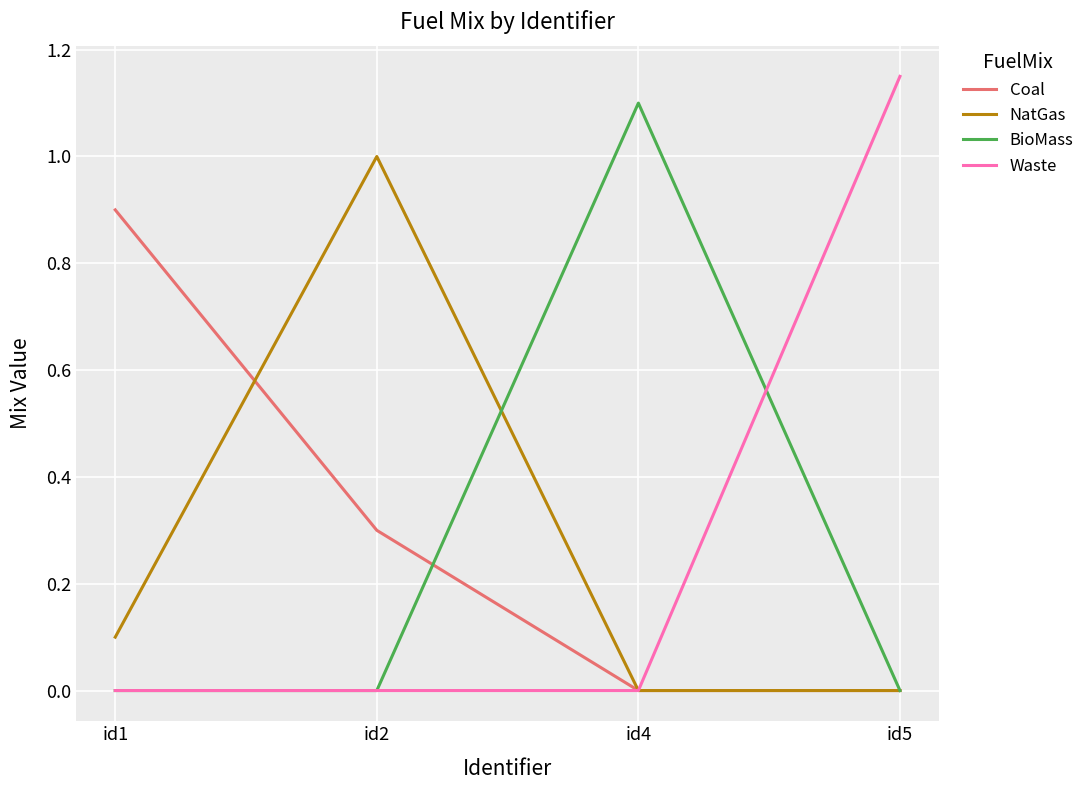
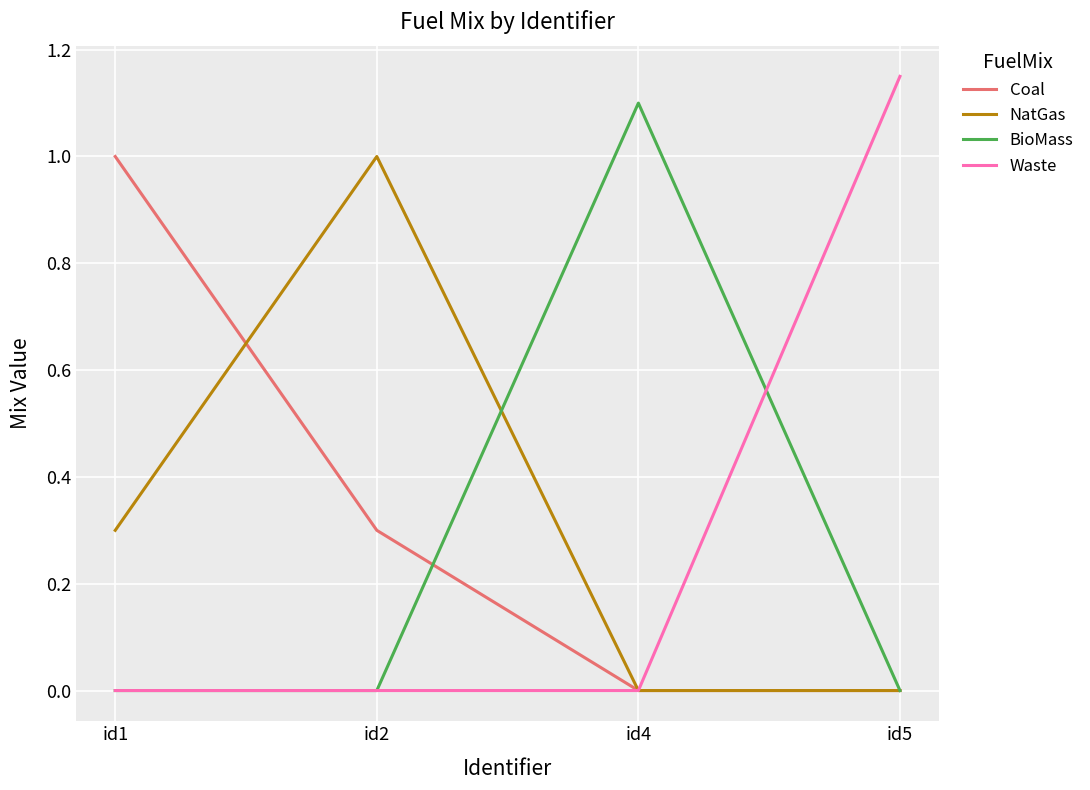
  {
    "Coal": {
-     "id1": 0.9,
+     "id1": 1.0,
      "id2": 0.3
    },
    "NatGas": {
-     "id1": 0.1,
+     "id1": 0.3,
      "id2": 1.0
    },
    "BioMass": {
      "id4": 1.1
    },
    "Waste": {
      "id5": 1.15
    }
  }
